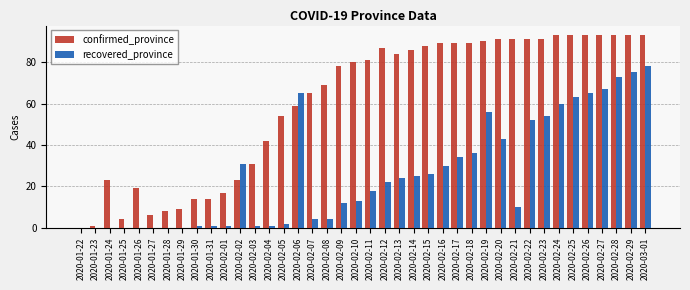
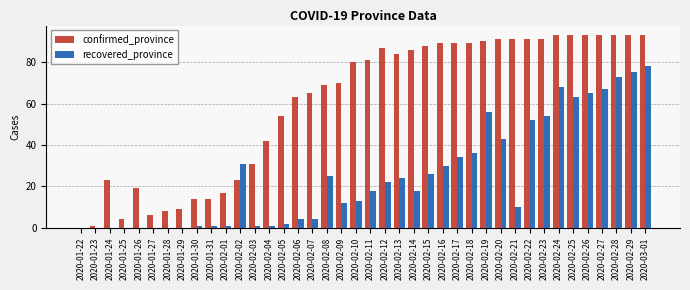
  {
    "confirmed_province": {
      "2020-01-22": 0,
      "2020-01-24": 23,
      "2020-01-25": 4,
      "2020-01-26": 19,
      "2020-01-27": 6,
      "2020-01-28": 8,
      "2020-01-29": 9,
      "2020-01-30": 14,
      "2020-01-31": 14,
      "2020-02-01": 17,
      "2020-02-02": 23,
      "2020-02-03": 31,
      "2020-02-04": 42,
      "2020-02-05": 54,
-     "2020-02-06": 59,
+     "2020-02-06": 63,
      "2020-02-07": 65,
      "2020-02-08": 69,
-     "2020-02-09": 78,
+     "2020-02-09": 70,
      "2020-02-10": 80,
      "2020-02-11": 81,
      "2020-02-12": 87,
      "2020-02-13": 84,
      "2020-02-14": 86,
      "2020-02-15": 88,
      "2020-02-16": 89,
      "2020-02-17": 89,
      "2020-02-18": 89,
      "2020-02-19": 90,
      "2020-02-20": 91,
      "2020-02-21": 91,
      "2020-02-22": 91,
      "2020-02-23": 91,
      "2020-02-24": 93,
      "2020-02-25": 93,
      "2020-02-26": 93,
      "2020-02-27": 93,
      "2020-02-28": 93,
      "2020-02-29": 93,
      "2020-03-01": 93
    },
    "recovered_province": {
      "2020-01-22": 0,
      "2020-01-23": 0,
      "2020-01-24": 0,
      "2020-01-25": 0,
      "2020-01-26": 0,
      "2020-01-27": 0,
      "2020-01-28": 0,
      "2020-01-29": 0,
      "2020-02-02": 31,
      "2020-02-05": 2,
-     "2020-02-06": 65,
+     "2020-02-06": 4,
      "2020-02-07": 4,
-     "2020-02-08": 4,
+     "2020-02-08": 25,
      "2020-02-09": 12,
      "2020-02-10": 13,
      "2020-02-11": 18,
      "2020-02-12": 22,
      "2020-02-13": 24,
-     "2020-02-14": 25,
+     "2020-02-14": 18,
      "2020-02-15": 26,
      "2020-02-16": 30,
      "2020-02-17": 34,
      "2020-02-18": 36,
      "2020-02-19": 56,
      "2020-02-20": 43,
      "2020-02-21": 10,
      "2020-02-22": 52,
      "2020-02-23": 54,
-     "2020-02-24": 60,
+     "2020-02-24": 68,
      "2020-02-25": 63,
      "2020-02-26": 65,
      "2020-02-27": 67,
      "2020-02-28": 73,
      "2020-02-29": 75,
      "2020-03-01": 78
    }
  }
